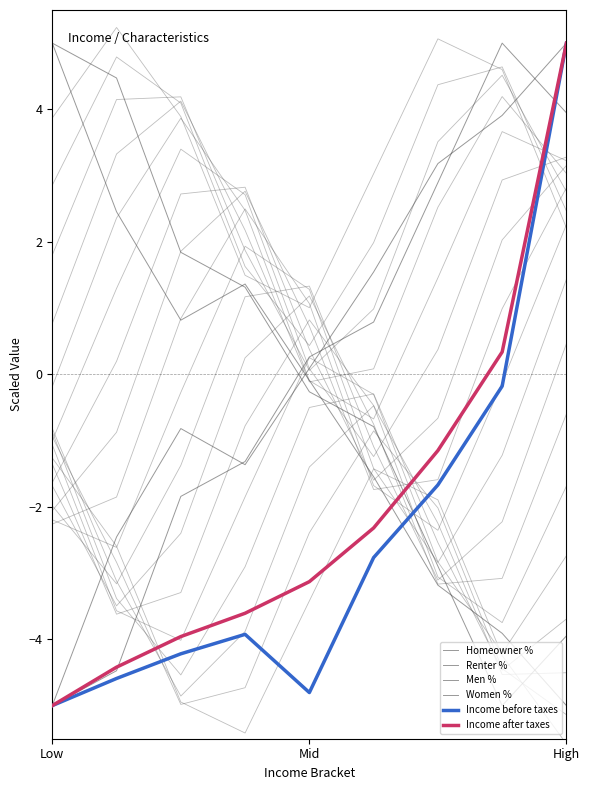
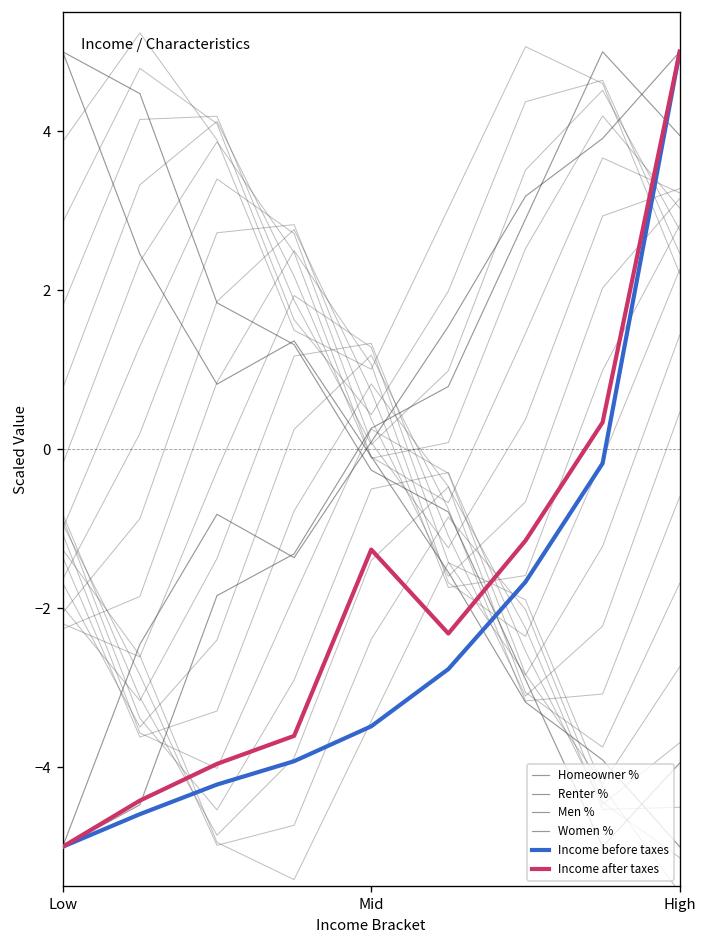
  {
    "Income before taxes": {
-     "Mid": -4.8
+     "Mid": -3.5
    },
    "Income after taxes": {
-     "Mid": -3.1
+     "Mid": -1.3
    }
  }
